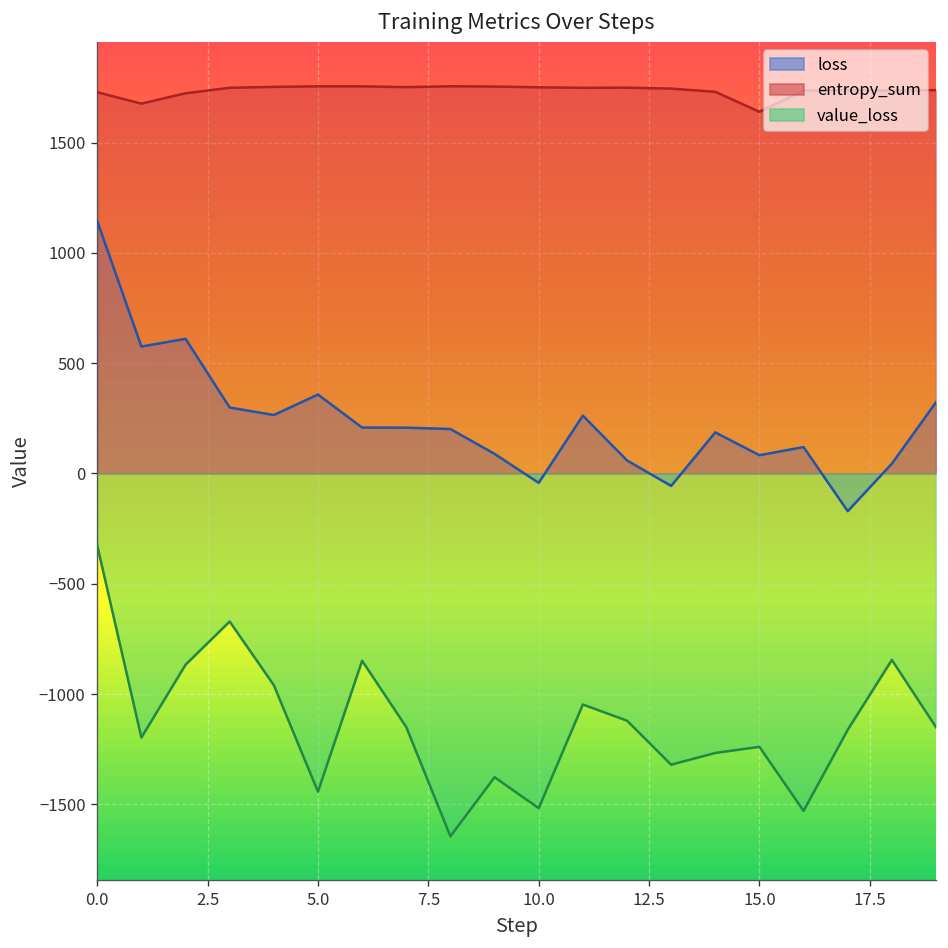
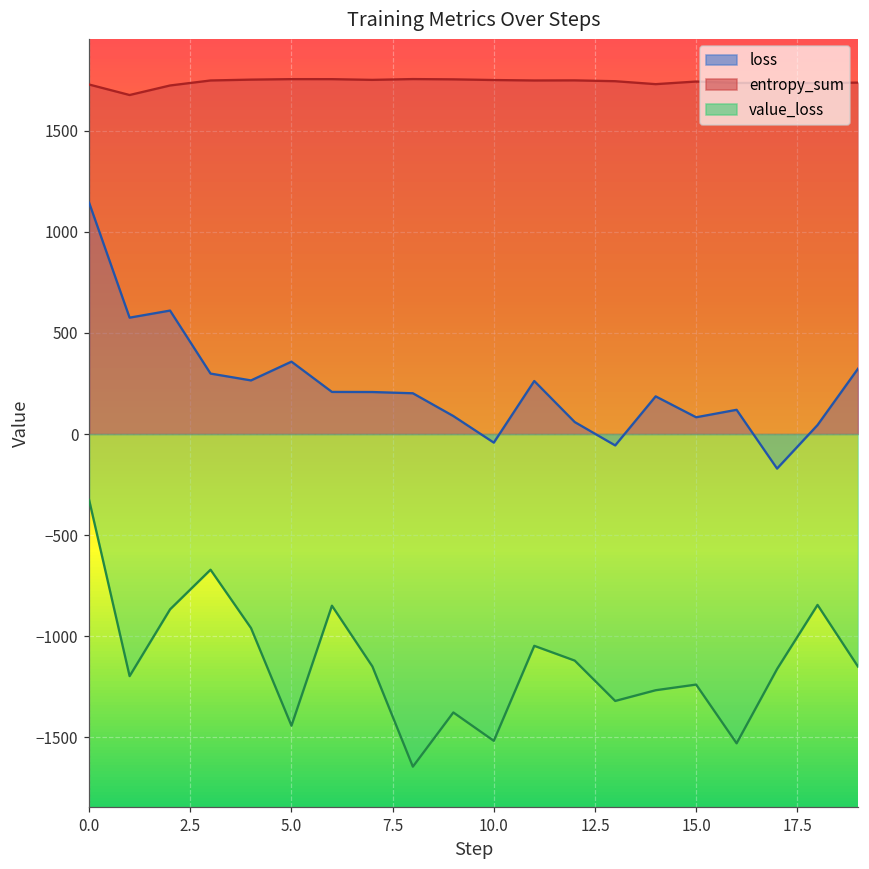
  {
    "entropy_sum": {
      "0.0": 1730,
      "5.0": 1750,
      "10.0": 1750,
-     "15.0": 1640
+     "15.0": 1740
    }
  }
